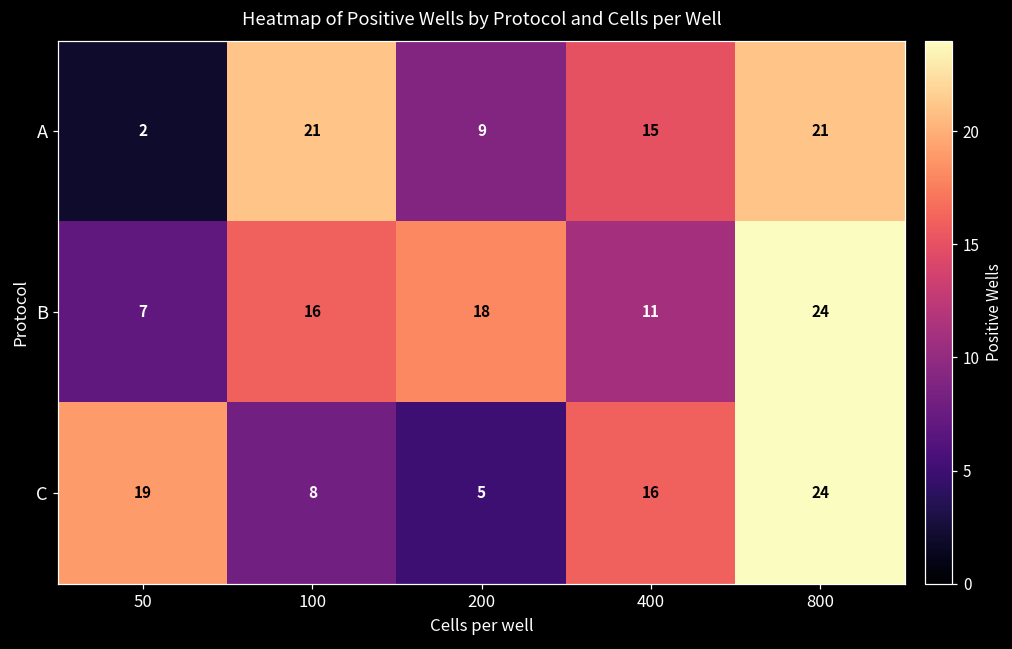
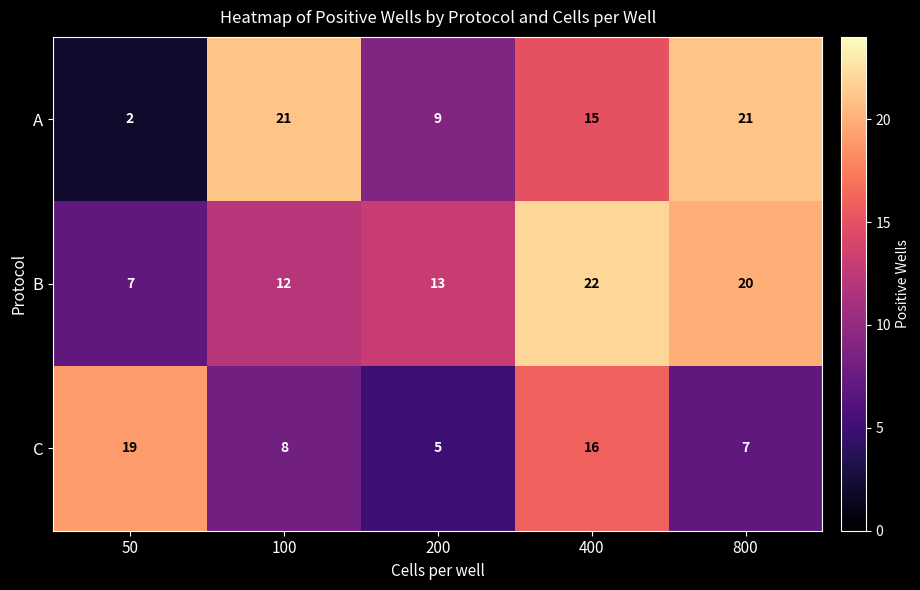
  {
    "A": {
      "50": 2,
      "100": 21,
      "200": 9,
      "400": 15,
      "800": 21
    },
    "B": {
      "50": 7,
-     "100": 16,
-     "200": 18,
-     "400": 11,
-     "800": 24
+     "100": 12,
+     "200": 13,
+     "400": 22,
+     "800": 20
    },
    "C": {
      "50": 19,
      "100": 8,
      "200": 5,
      "400": 16,
-     "800": 24
+     "800": 7
    }
  }
